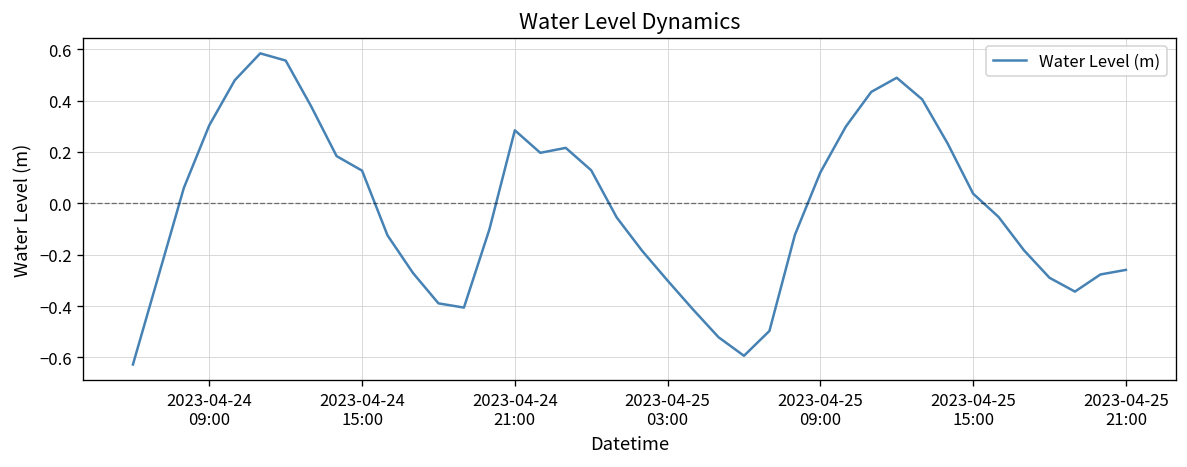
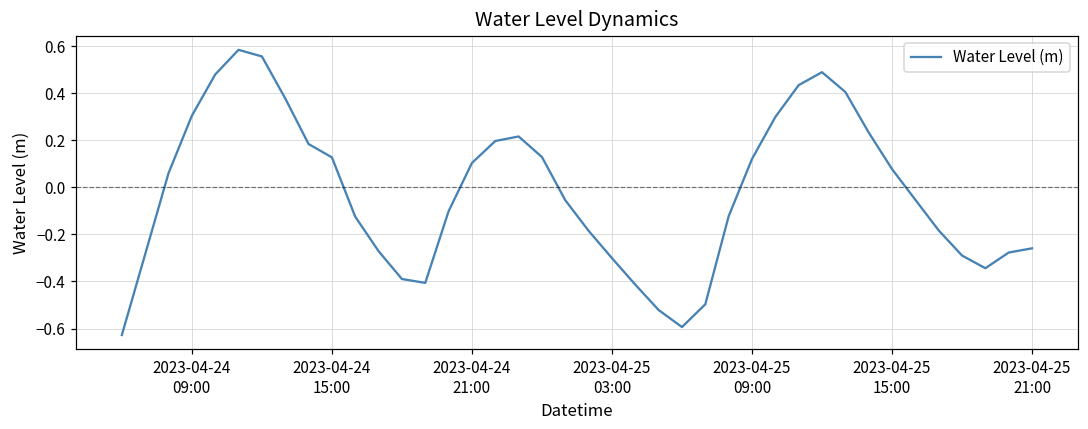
  {
    "2023-04-24 09:00": 0.30,
    "2023-04-24 15:00": 0.13,
-   "2023-04-24 21:00": 0.28,
+   "2023-04-24 21:00": 0.10,
    "2023-04-25 03:00": -0.30,
    "2023-04-25 09:00": 0.12,
-   "2023-04-25 15:00": 0.04,
+   "2023-04-25 15:00": 0.08,
    "2023-04-25 21:00": -0.26
  }
